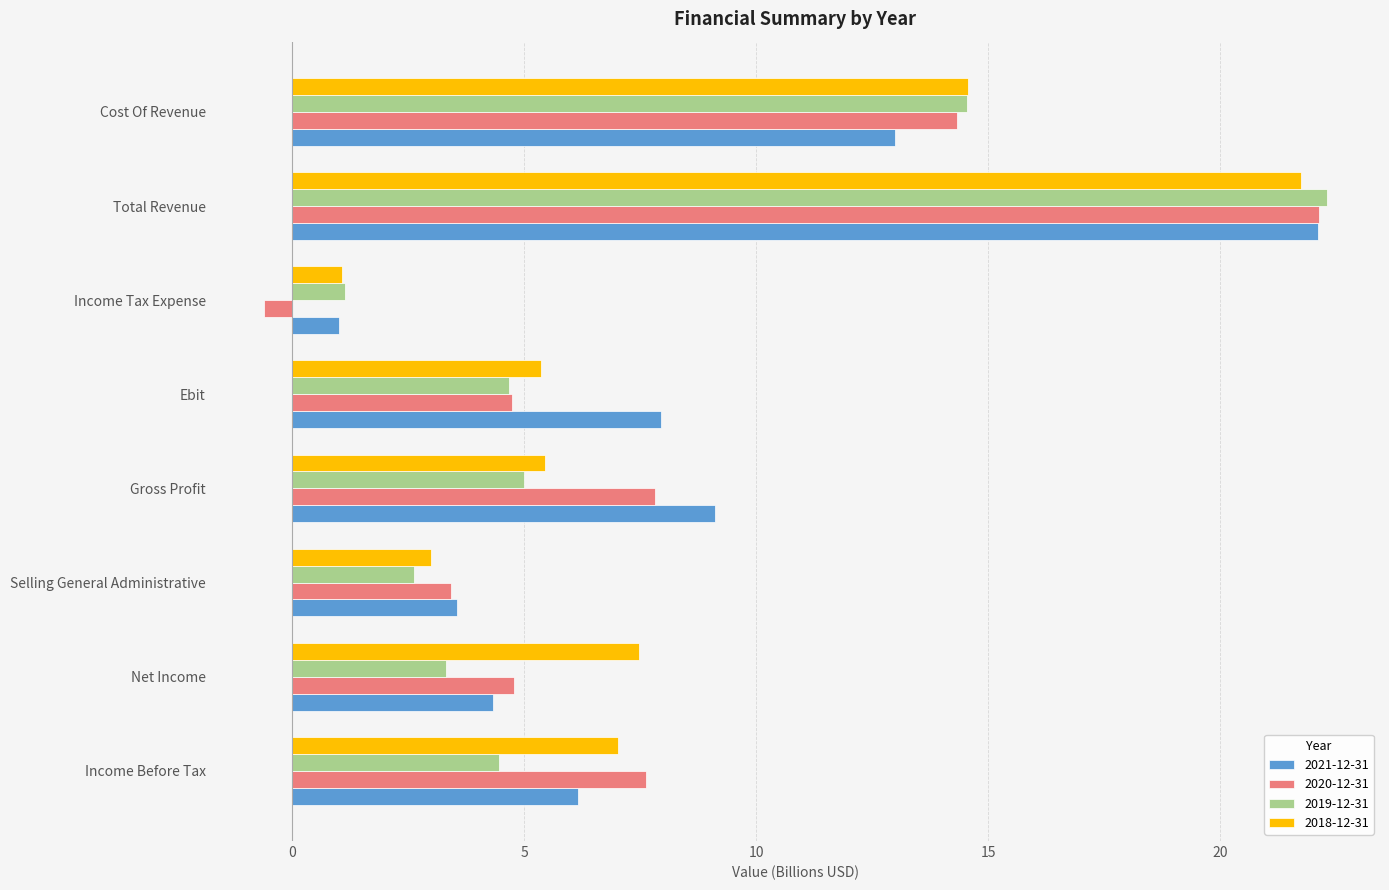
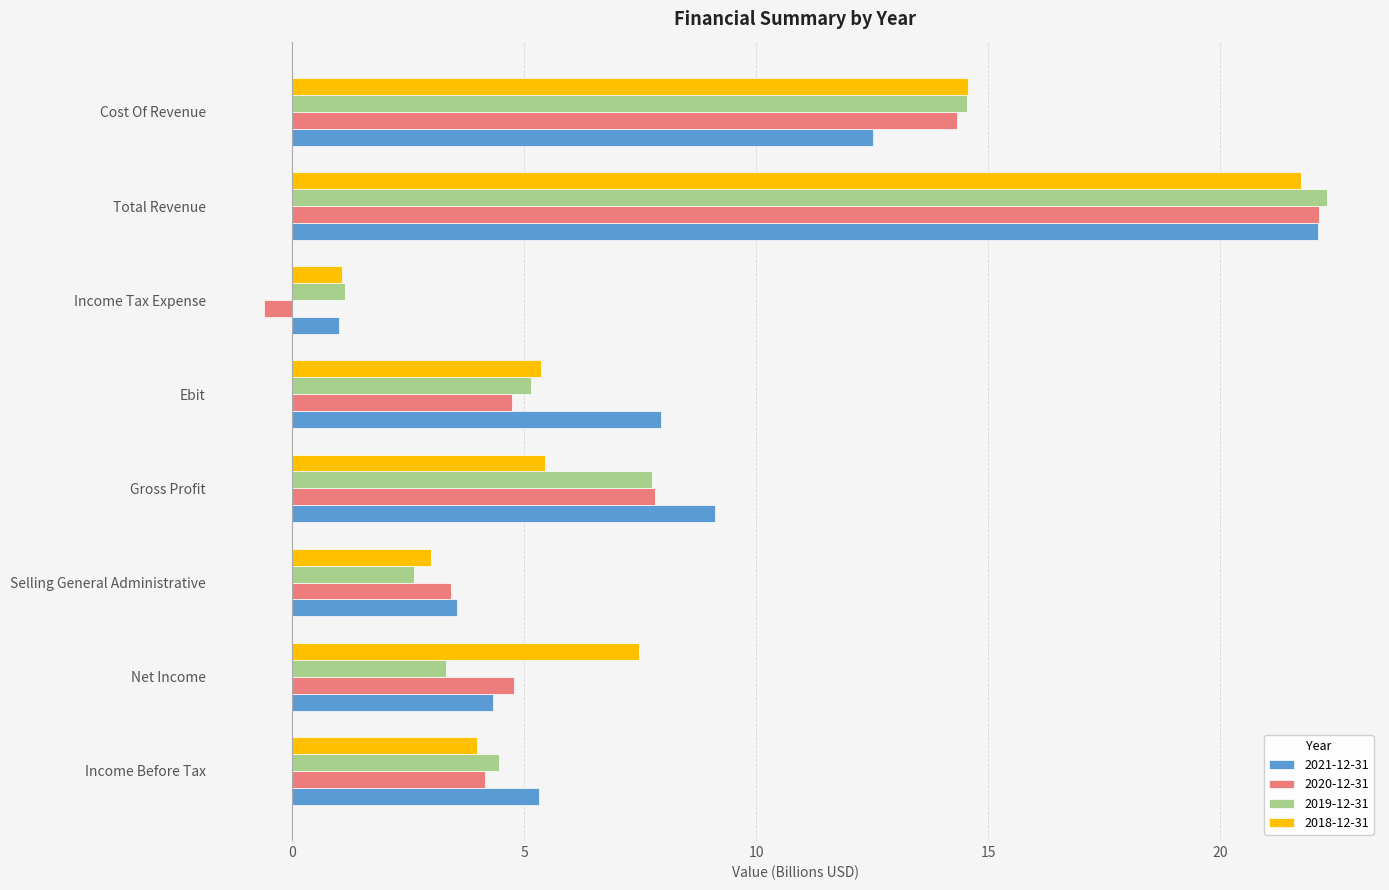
  {
    "2021-12-31": {
-     "Cost Of Revenue": 13.0,
+     "Cost Of Revenue": 12.5,
      "Total Revenue": 22.1,
      "Income Tax Expense": 1.0,
      "Ebit": 7.9,
      "Gross Profit": 9.1,
      "Selling General Administrative": 3.5,
      "Net Income": 4.3,
-     "Income Before Tax": 6.2
+     "Income Before Tax": 5.3
    },
    "2020-12-31": {
      "Cost Of Revenue": 14.3,
      "Total Revenue": 22.1,
      "Income Tax Expense": -0.6,
      "Ebit": 4.7,
      "Gross Profit": 7.8,
      "Selling General Administrative": 3.4,
      "Net Income": 4.8,
-     "Income Before Tax": 7.6
+     "Income Before Tax": 4.2
    },
    "2019-12-31": {
      "Cost Of Revenue": 14.5,
      "Total Revenue": 22.3,
      "Income Tax Expense": 1.1,
-     "Ebit": 4.7,
-     "Gross Profit": 5.0,
+     "Ebit": 5.1,
+     "Gross Profit": 7.8,
      "Selling General Administrative": 2.6,
      "Net Income": 3.3,
      "Income Before Tax": 4.4
    },
    "2018-12-31": {
      "Cost Of Revenue": 14.6,
      "Total Revenue": 21.8,
      "Income Tax Expense": 1.1,
      "Ebit": 5.4,
      "Gross Profit": 5.4,
      "Selling General Administrative": 3.0,
      "Net Income": 7.5,
-     "Income Before Tax": 7.0
+     "Income Before Tax": 4.0
    }
  }
